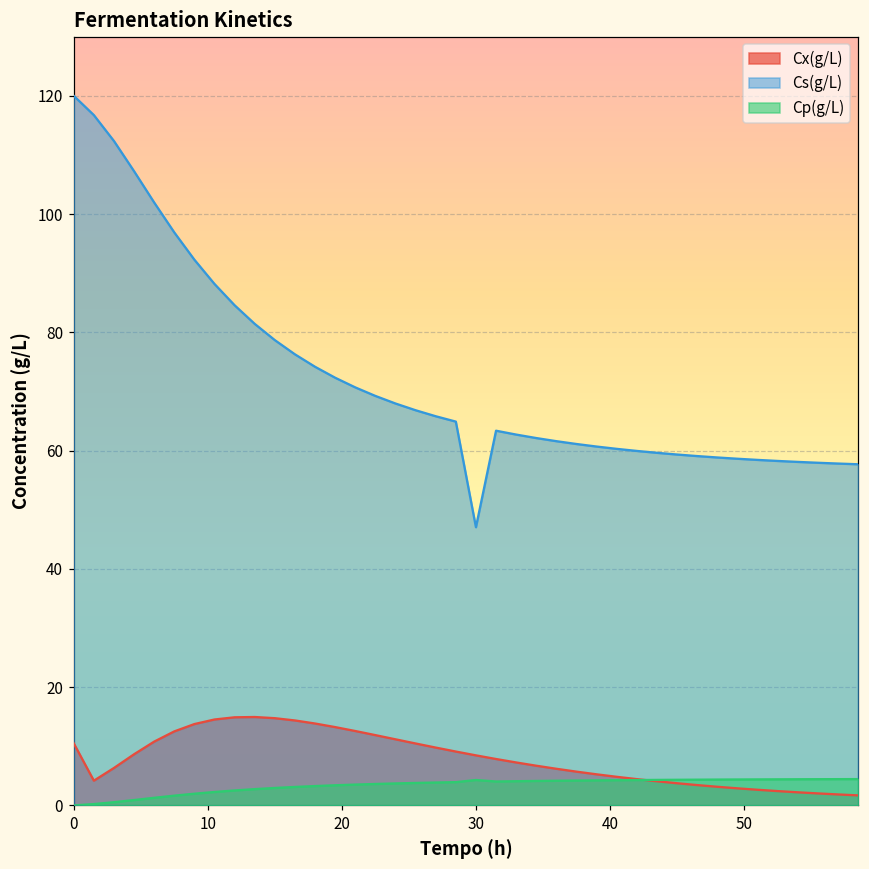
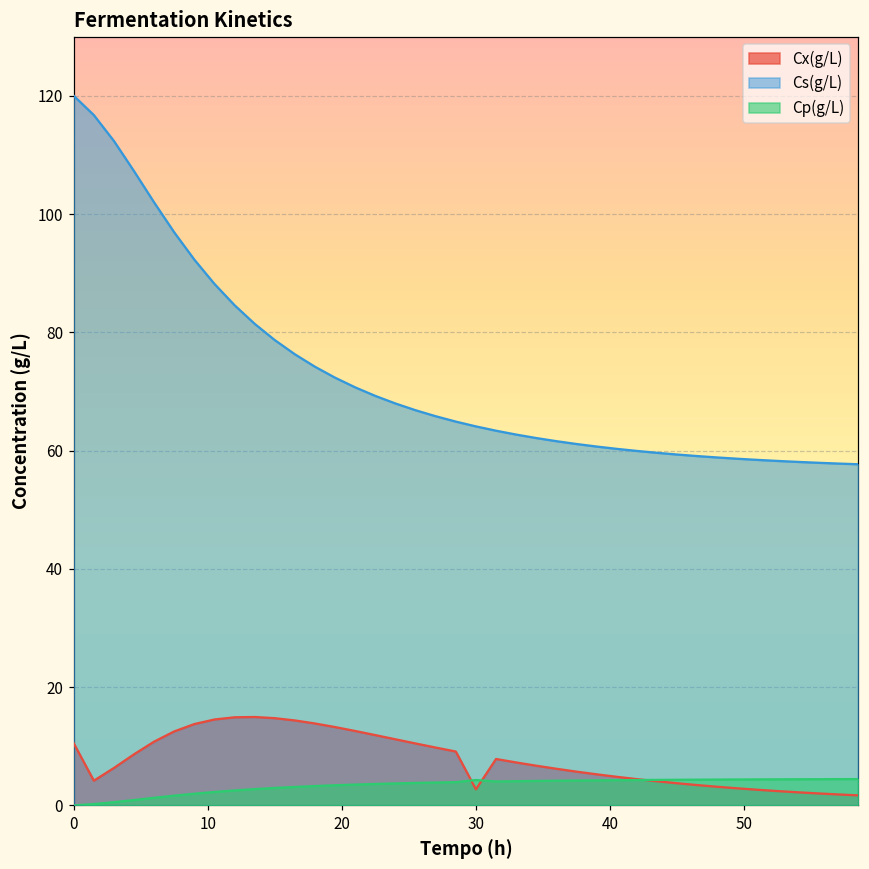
  {
    "Cx(g/L)": {
      "0": 11,
-     "30": 8
+     "30": 3
    },
    "Cs(g/L)": {
      "0": 120,
-     "30": 47
+     "30": 64
    },
    "Cp(g/L)": {
      "0": 0,
      "30": 4
    }
  }
